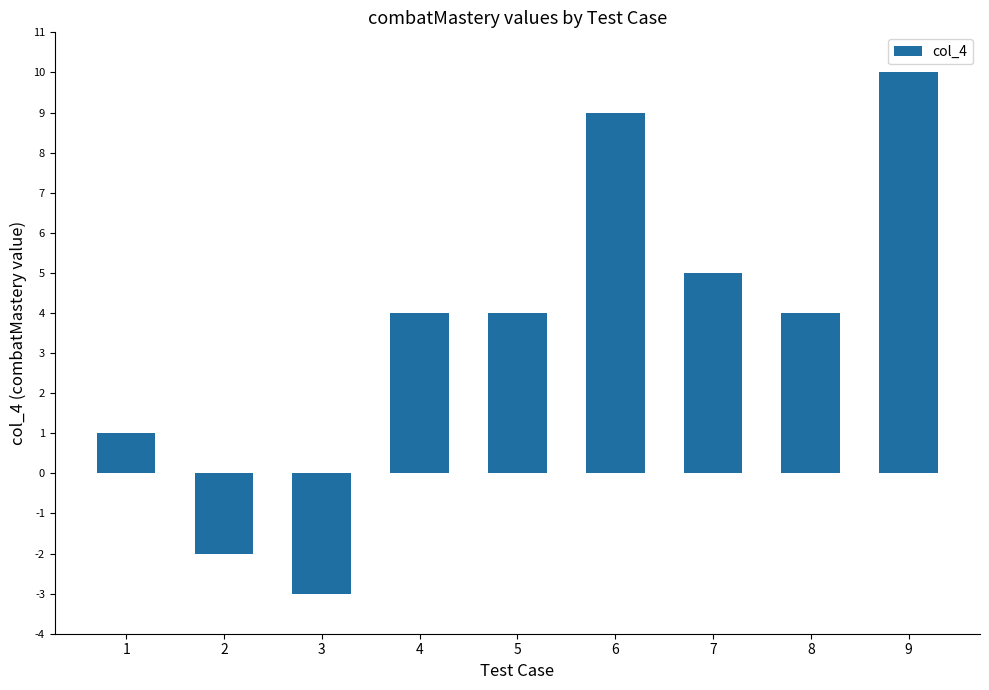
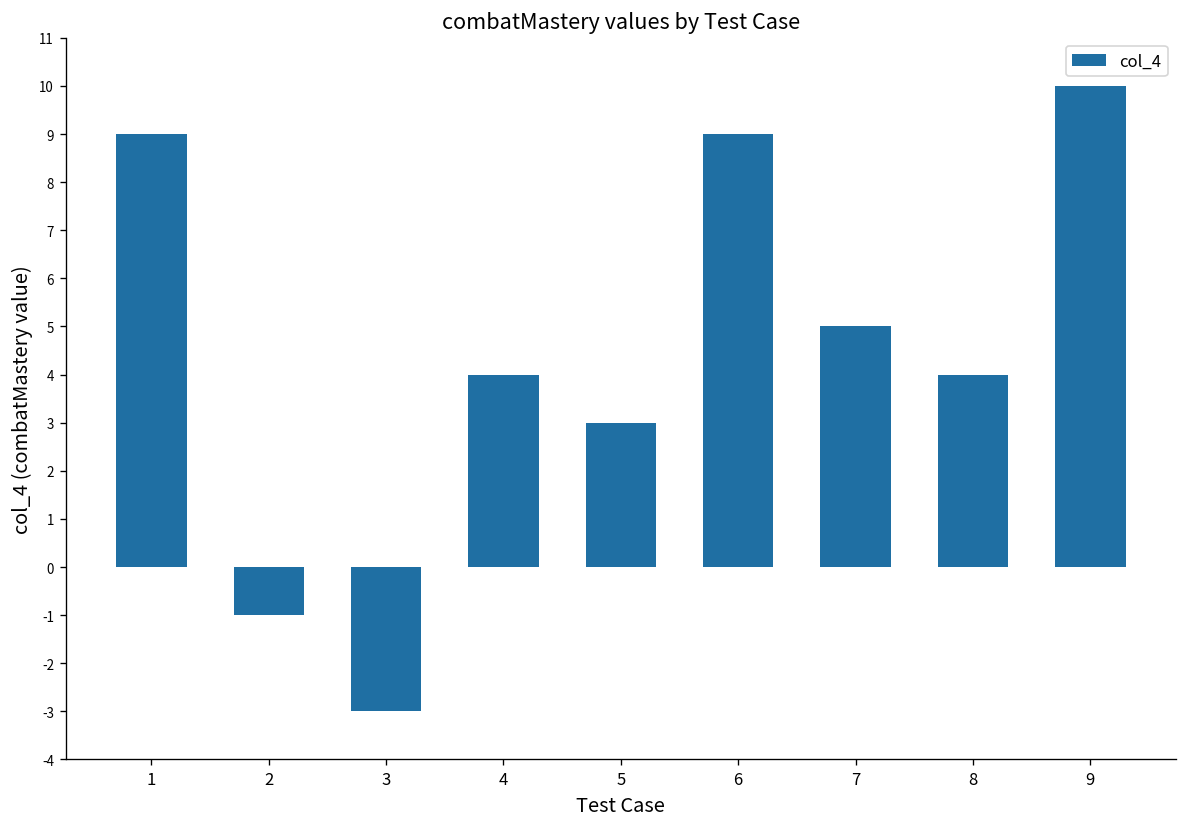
  {
-   "1": 1,
-   "2": -2,
+   "1": 9,
+   "2": -1,
    "3": -3,
    "4": 4,
-   "5": 4,
+   "5": 3,
    "6": 9,
    "7": 5,
    "8": 4,
    "9": 10
  }
